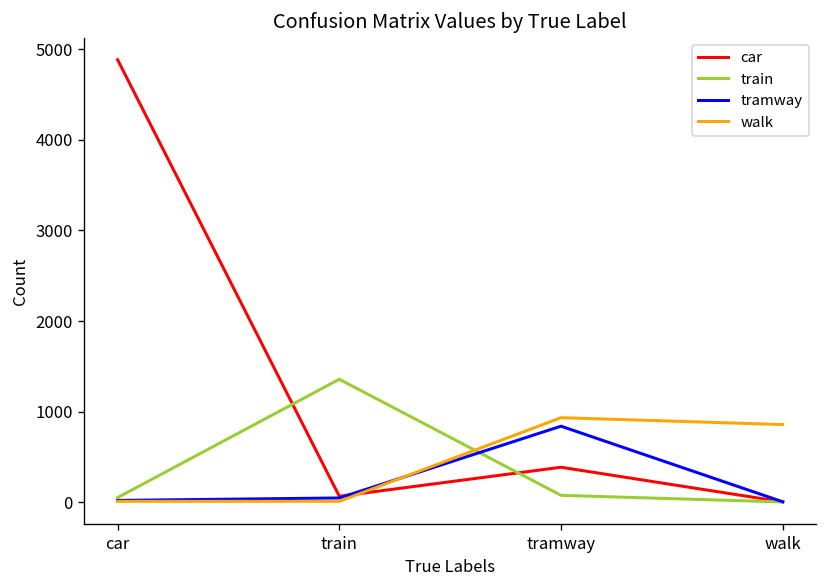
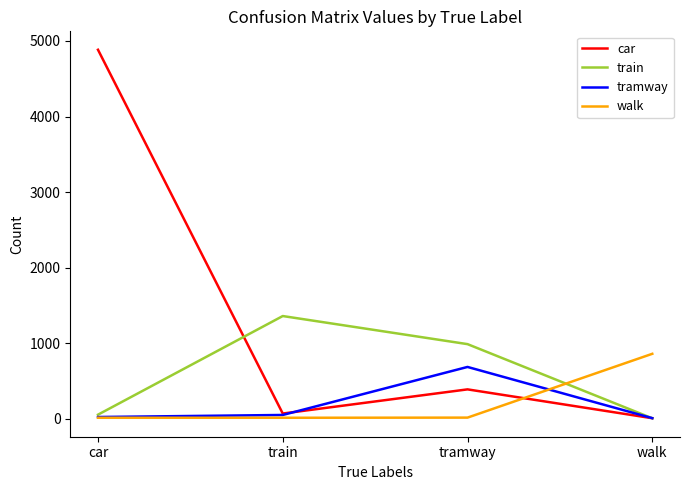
  {
    "car": {
      "car": 4900,
      "tramway": 400
    },
    "train": {
      "train": 1400,
-     "tramway": 100
+     "tramway": 1000
    },
    "tramway": {
-     "tramway": 800
+     "tramway": 700
    },
    "walk": {
      "train": 0,
-     "tramway": 900,
+     "tramway": 0,
      "walk": 900
    }
  }
